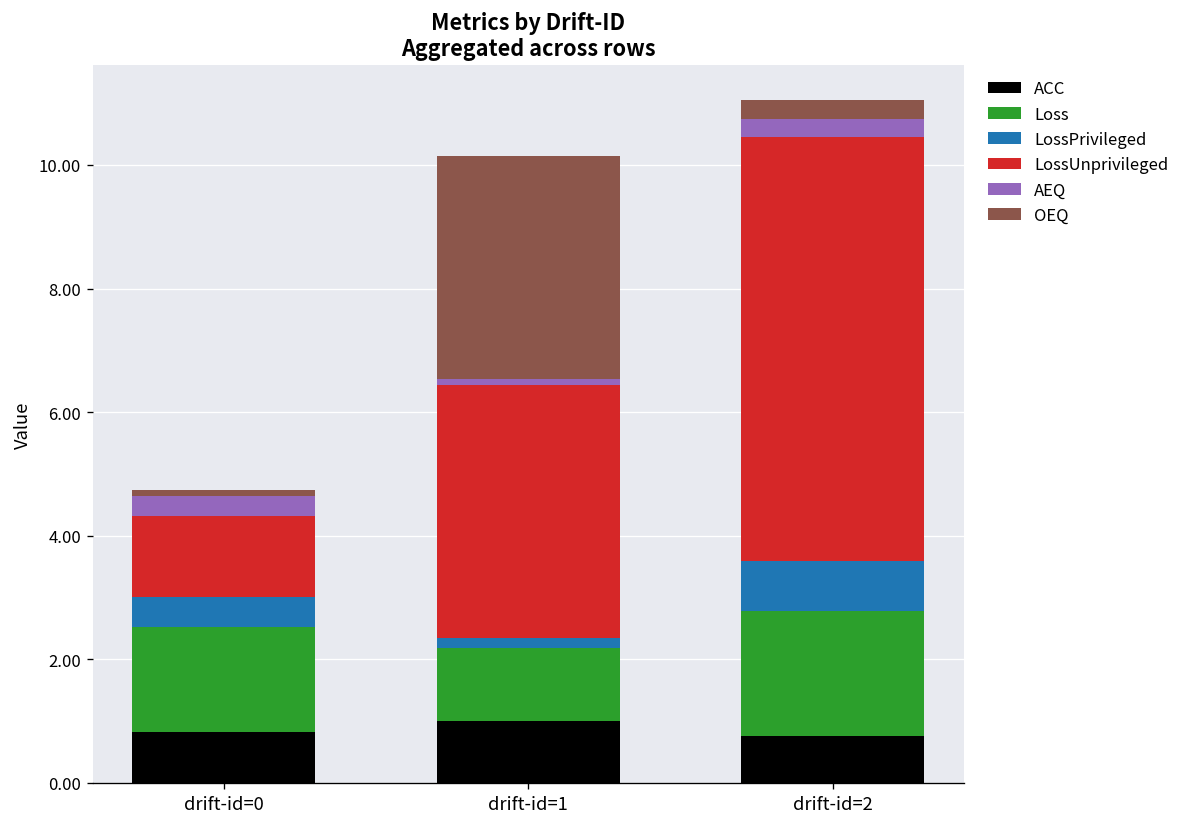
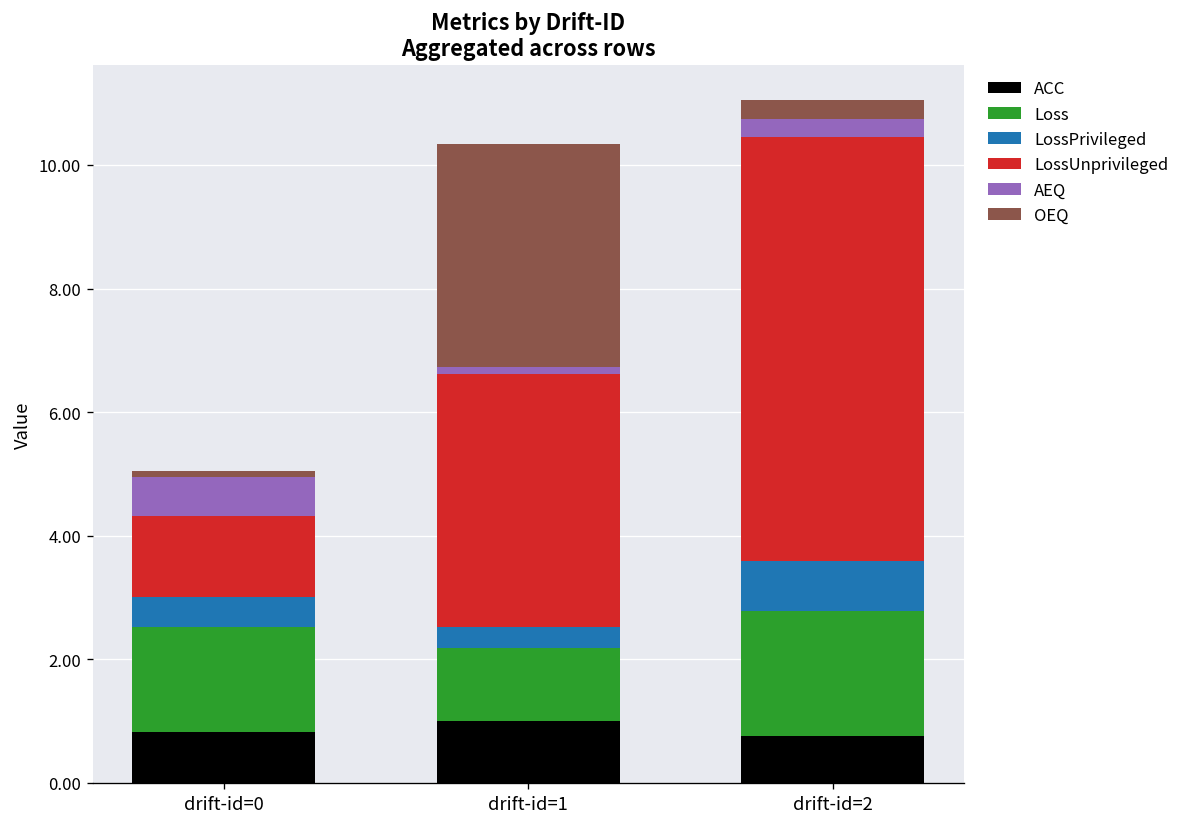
  {
    "ACC": {
      "drift-id=0": 0.8,
      "drift-id=1": 1.0,
      "drift-id=2": 0.8
    },
    "Loss": {
      "drift-id=0": 1.7,
      "drift-id=1": 1.2,
      "drift-id=2": 2.0
    },
    "LossPrivileged": {
      "drift-id=0": 0.5,
-     "drift-id=1": 0.2,
+     "drift-id=1": 0.3,
      "drift-id=2": 0.8
    },
    "LossUnprivileged": {
      "drift-id=0": 1.3,
      "drift-id=1": 4.1,
      "drift-id=2": 6.8
    },
    "AEQ": {
-     "drift-id=0": 0.3,
+     "drift-id=0": 0.6,
      "drift-id=1": 0.1,
      "drift-id=2": 0.3
    },
    "OEQ": {
      "drift-id=0": 0.1,
      "drift-id=1": 3.6,
      "drift-id=2": 0.3
    }
  }
